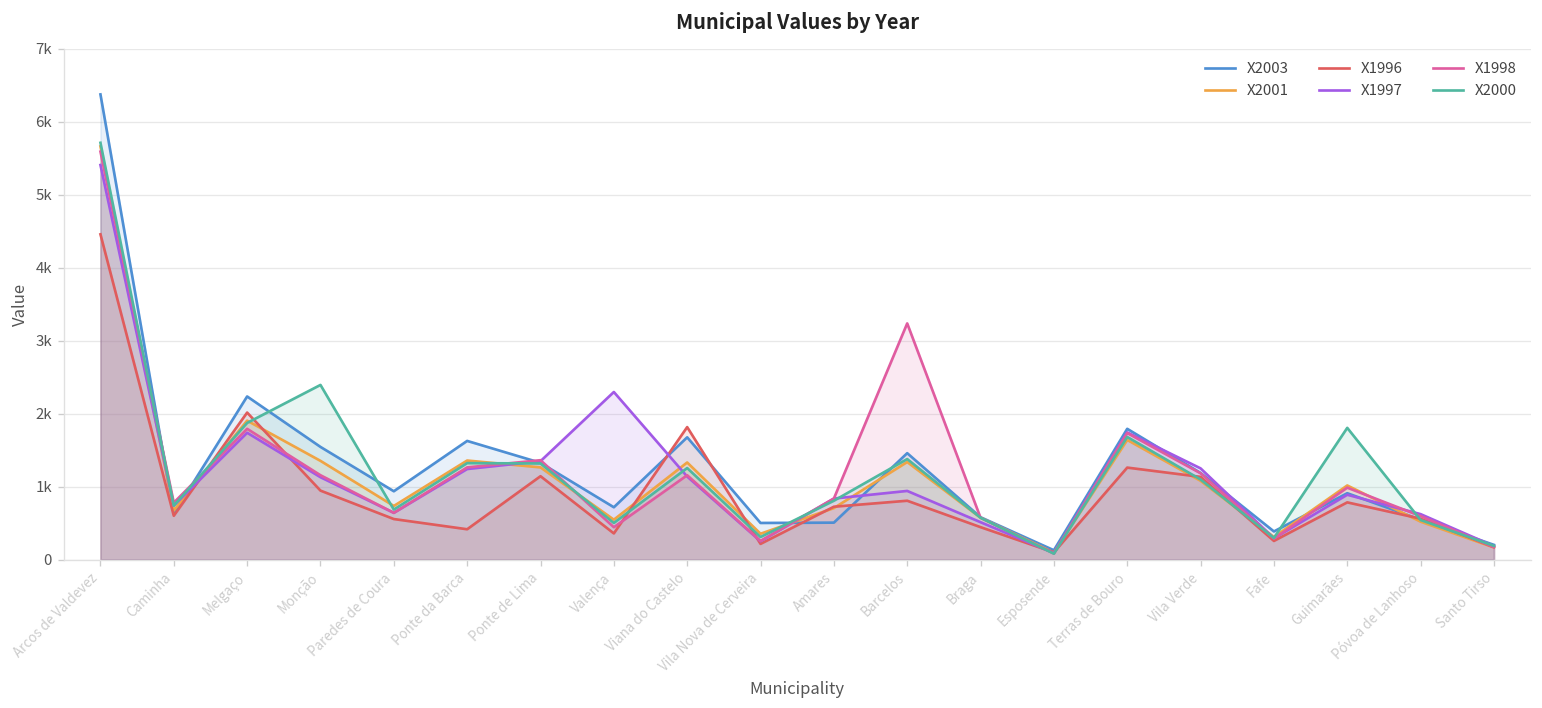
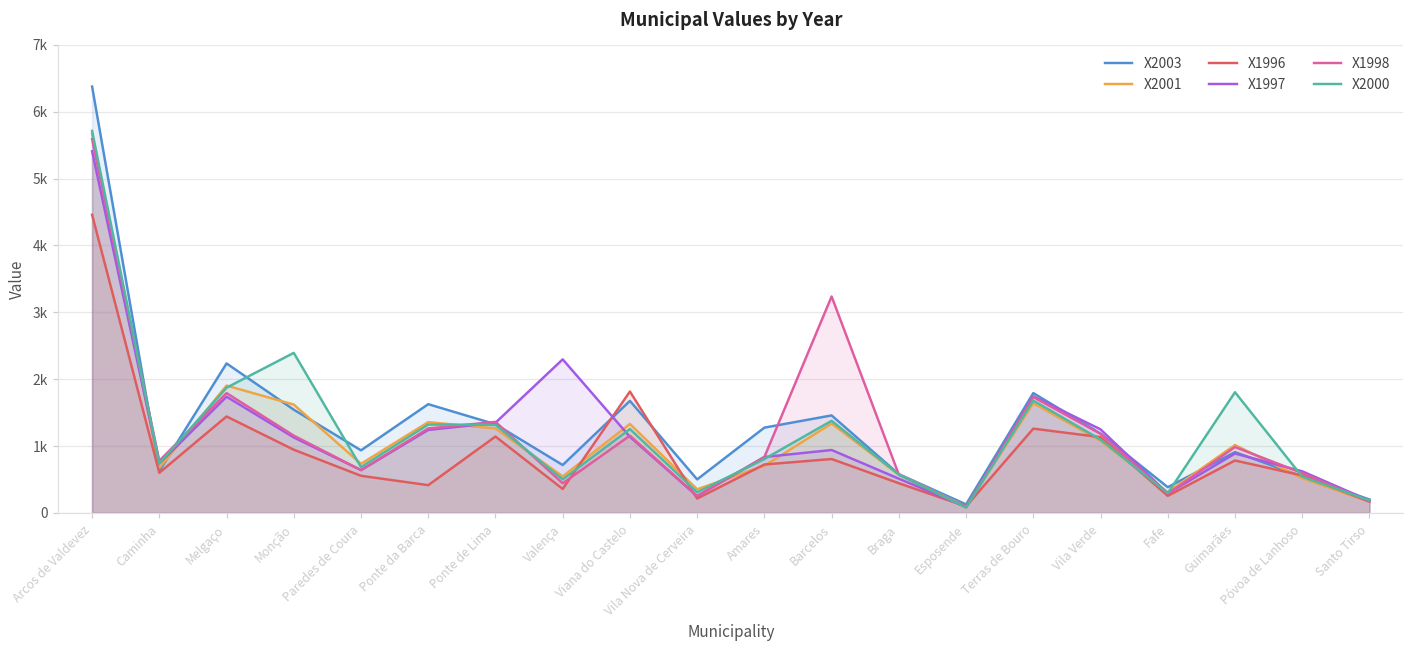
  {
    "X2003": {
      "Arcos de Valdevez": 6400,
      "Melgaço": 2200,
      "Monção": 1500,
      "Paredes de Coura": 900,
      "Ponte da Barca": 1600,
      "Valença": 700,
      "Viana do Castelo": 1700,
      "Vila Nova de Cerveira": 500,
-     "Amares": 500,
+     "Amares": 1300,
      "Barcelos": 1500,
      "Terras de Bouro": 1800,
      "Fafe": 400
    },
    "X2001": {
      "Arcos de Valdevez": 5700,
      "Caminha": 700,
-     "Monção": 1400,
+     "Monção": 1600,
      "Paredes de Coura": 700,
      "Ponte de Lima": 1300,
      "Valença": 500,
      "Viana do Castelo": 1300,
      "Vila Nova de Cerveira": 400
    },
    "X1996": {
      "Arcos de Valdevez": 4500,
-     "Melgaço": 2000,
+     "Melgaço": 1400,
      "Monção": 900,
      "Paredes de Coura": 600,
      "Ponte da Barca": 400,
      "Ponte de Lima": 1100,
      "Valença": 400,
      "Viana do Castelo": 1800,
      "Barcelos": 800,
      "Braga": 400,
      "Terras de Bouro": 1300,
      "Guimarães": 800
    },
    "X1997": {
      "Arcos de Valdevez": 5400,
      "Melgaço": 1700,
      "Valença": 2300,
      "Barcelos": 900,
      "Braga": 500,
      "Vila Verde": 1200
    },
    "X1998": {
      "Arcos de Valdevez": 5600,
      "Melgaço": 1800,
      "Valença": 400,
      "Barcelos": 3200
    },
    "X2000": {
      "Arcos de Valdevez": 5700,
      "Monção": 2400,
      "Paredes de Coura": 700,
      "Valença": 500,
      "Viana do Castelo": 1300,
      "Vila Nova de Cerveira": 300,
      "Guimarães": 1800
    }
  }
